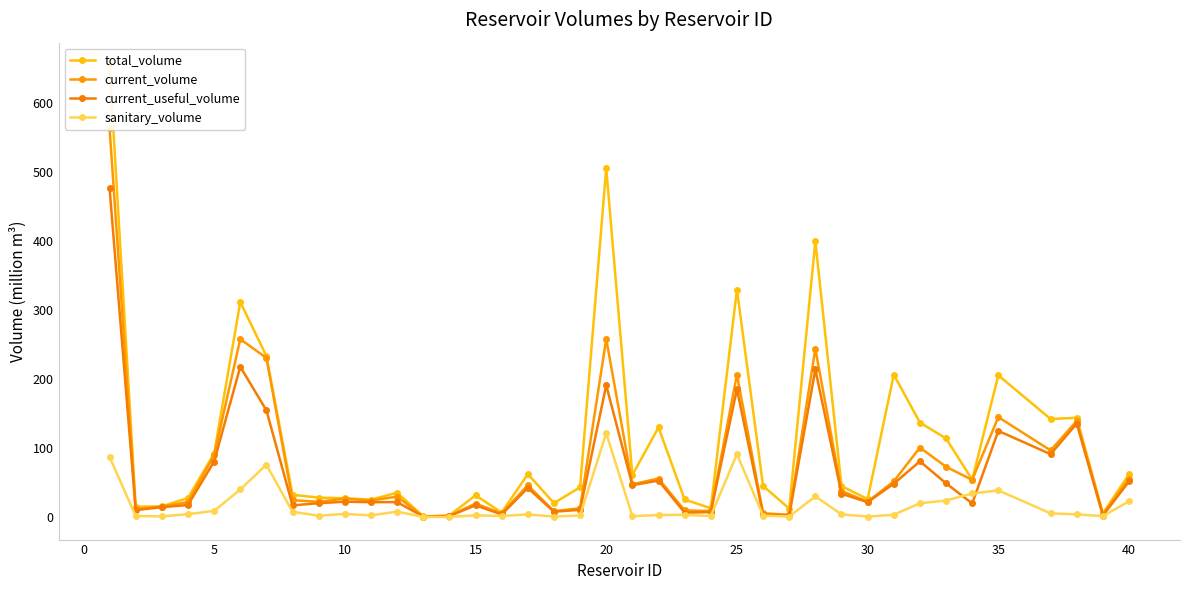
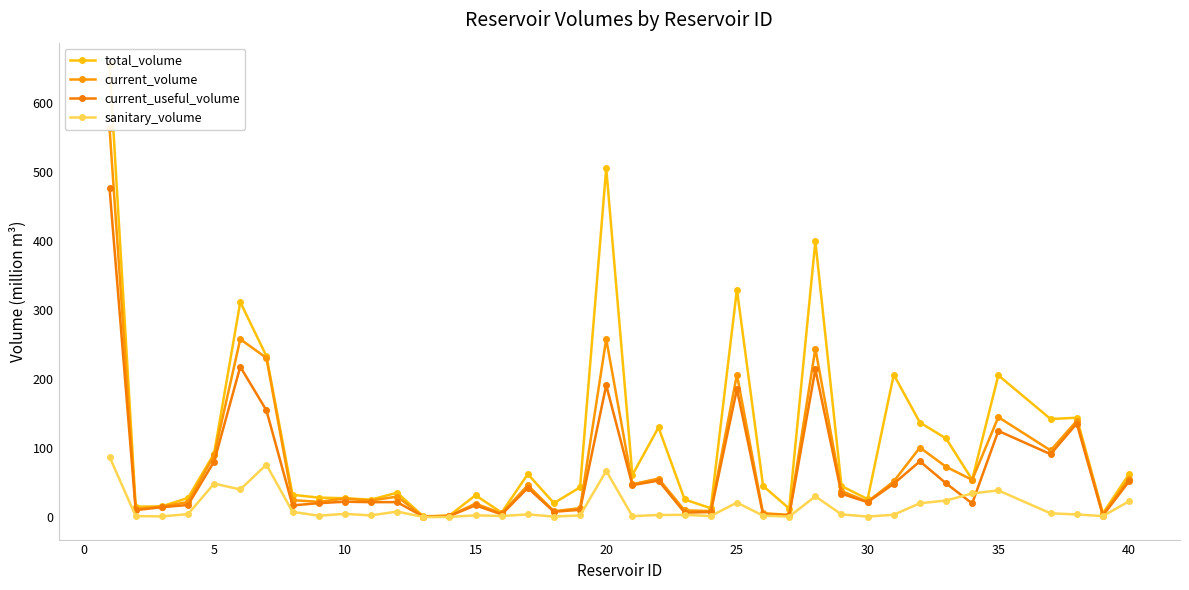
  {
    "sanitary_volume": {
-     "5": 10,
+     "5": 50,
      "10": 0,
      "15": 0,
-     "20": 120,
-     "25": 90,
+     "20": 70,
+     "25": 20,
      "30": 0,
      "35": 40,
      "40": 20
    }
  }
